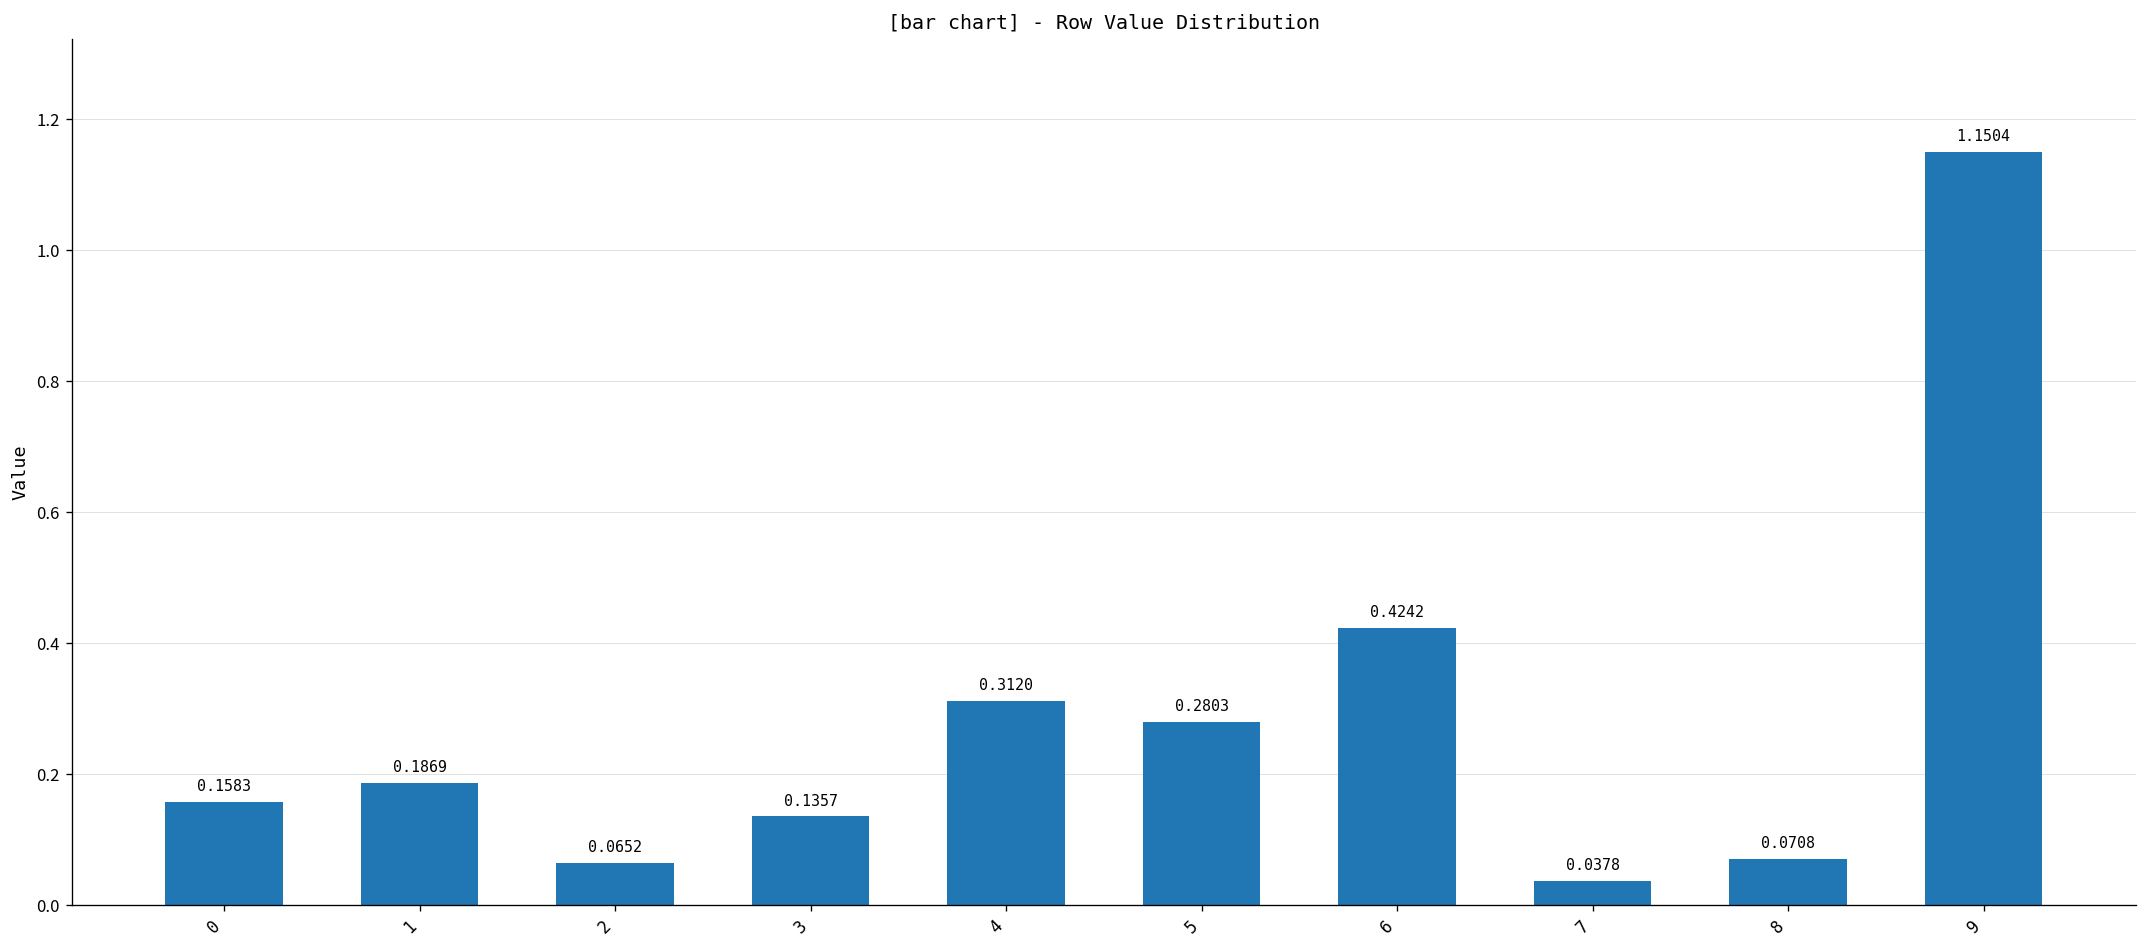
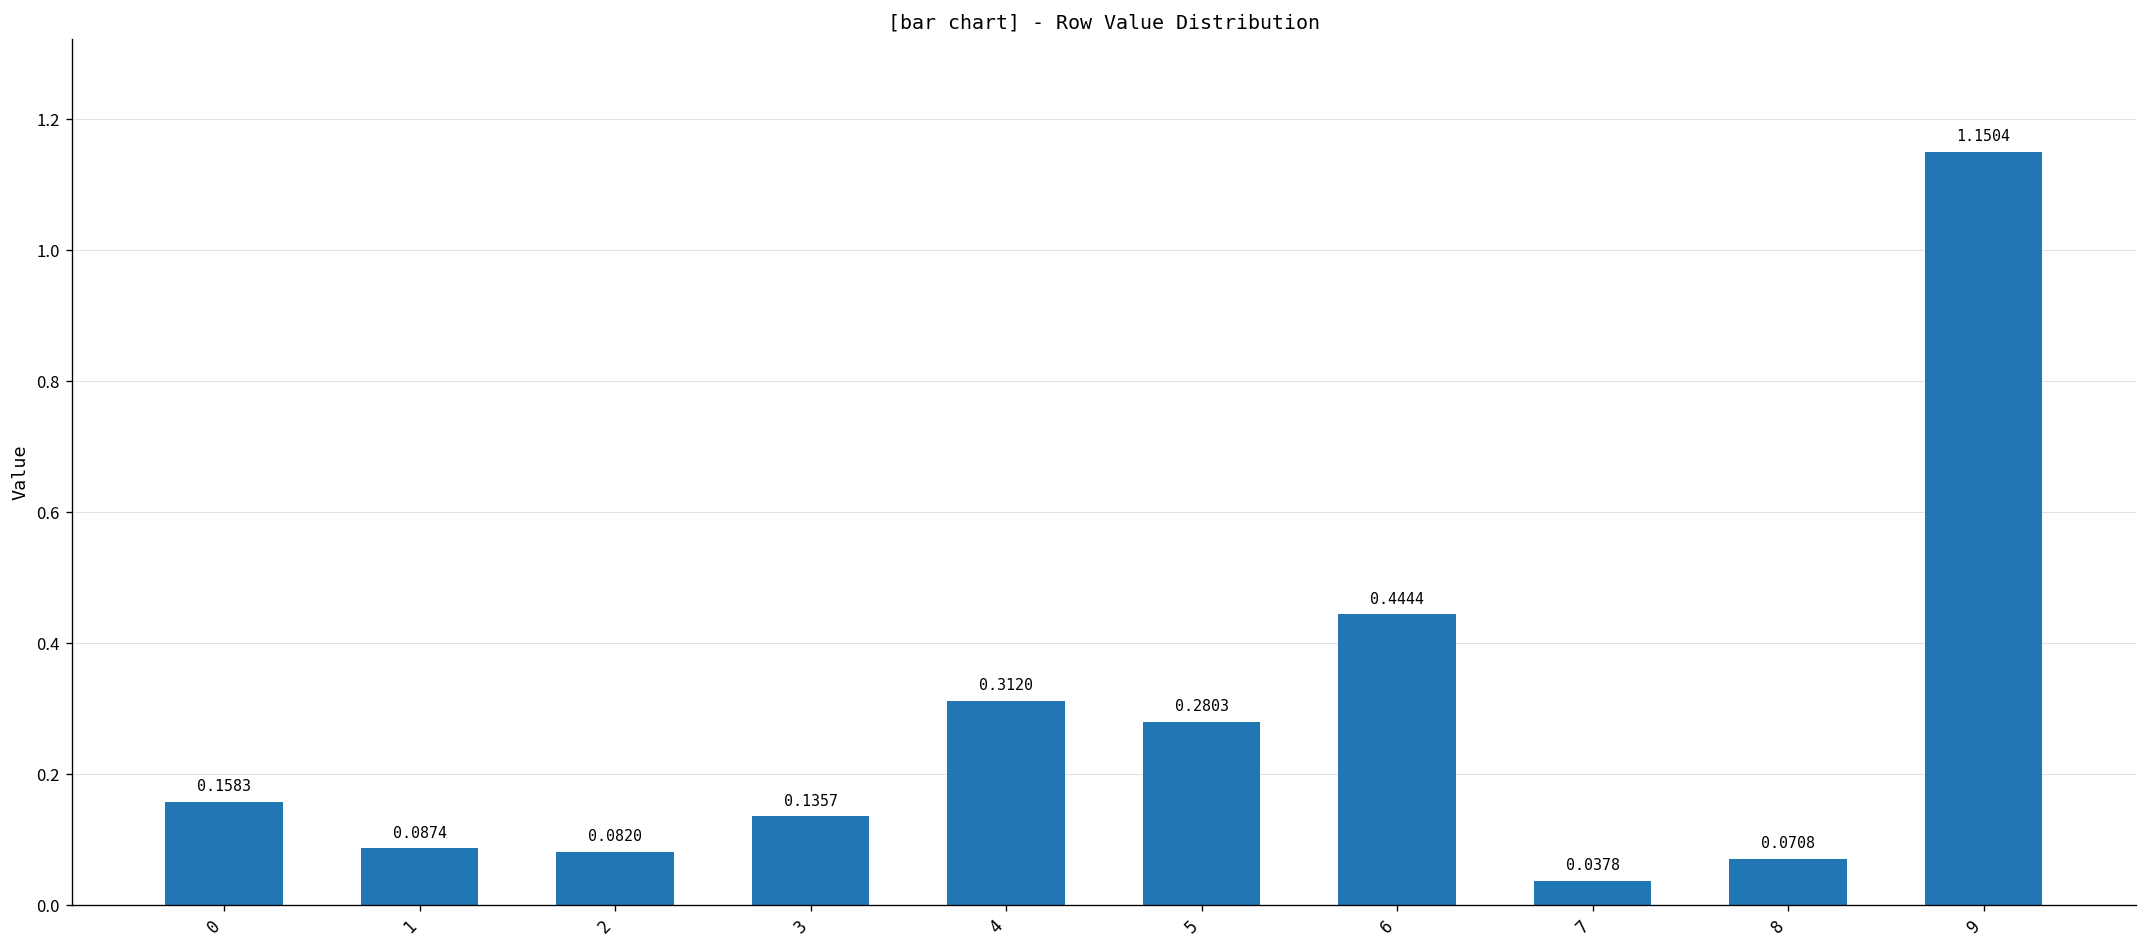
  {
    "0": 0.1583,
-   "1": 0.1869,
-   "2": 0.0652,
+   "1": 0.0874,
+   "2": 0.0820,
    "3": 0.1357,
    "4": 0.3120,
    "5": 0.2803,
-   "6": 0.4242,
+   "6": 0.4444,
    "7": 0.0378,
    "8": 0.0708,
    "9": 1.1504
  }
